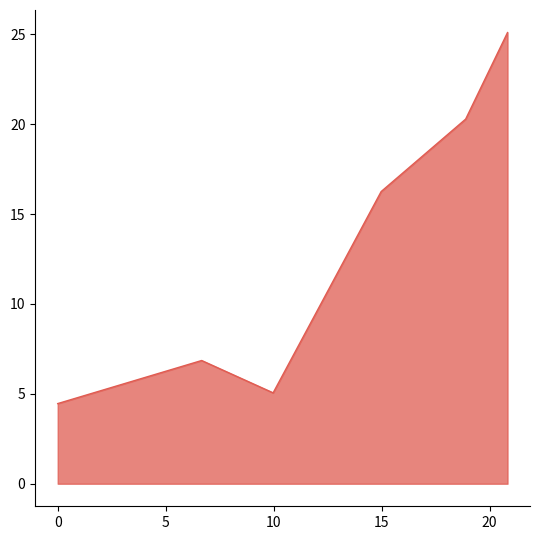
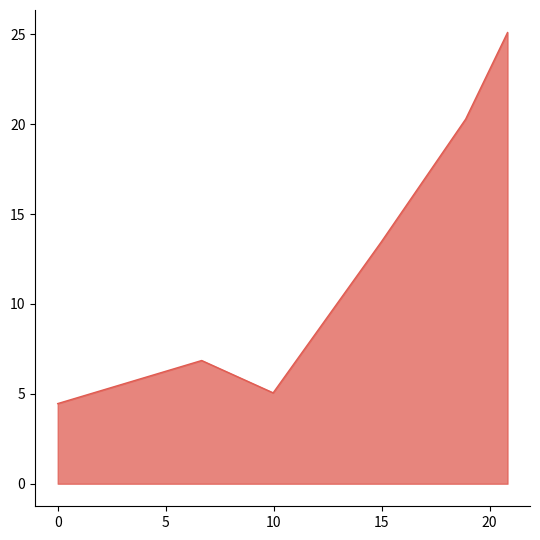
  {
    "0": 4.5,
    "10": 5.1,
-   "15": 16.3
+   "15": 13.4
  }
